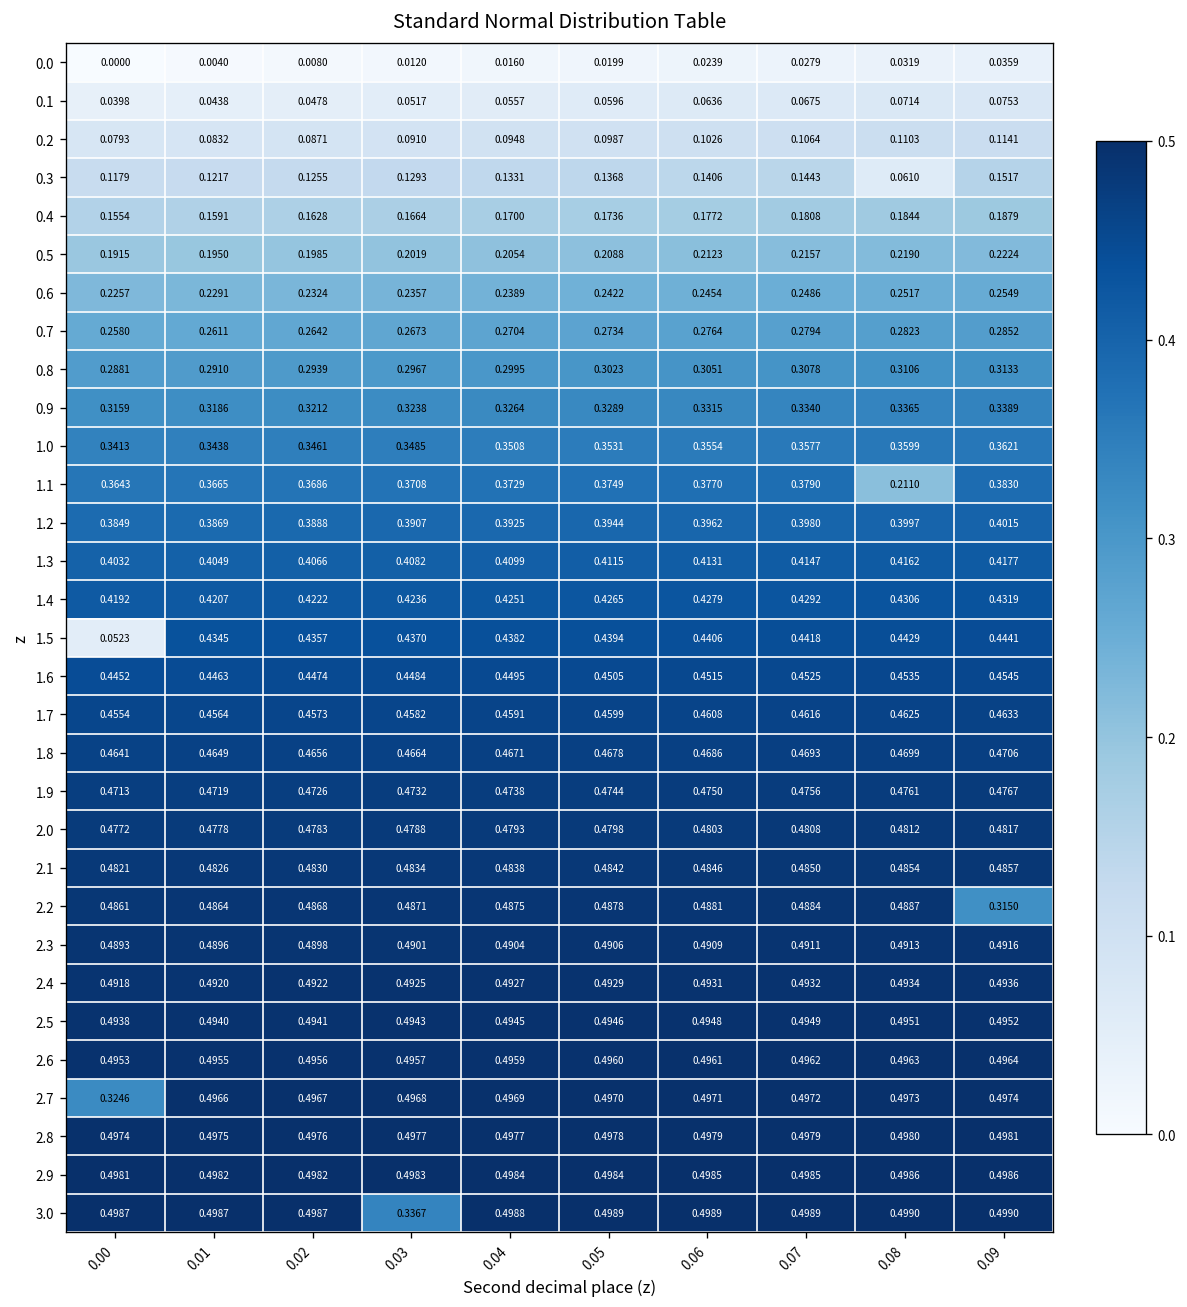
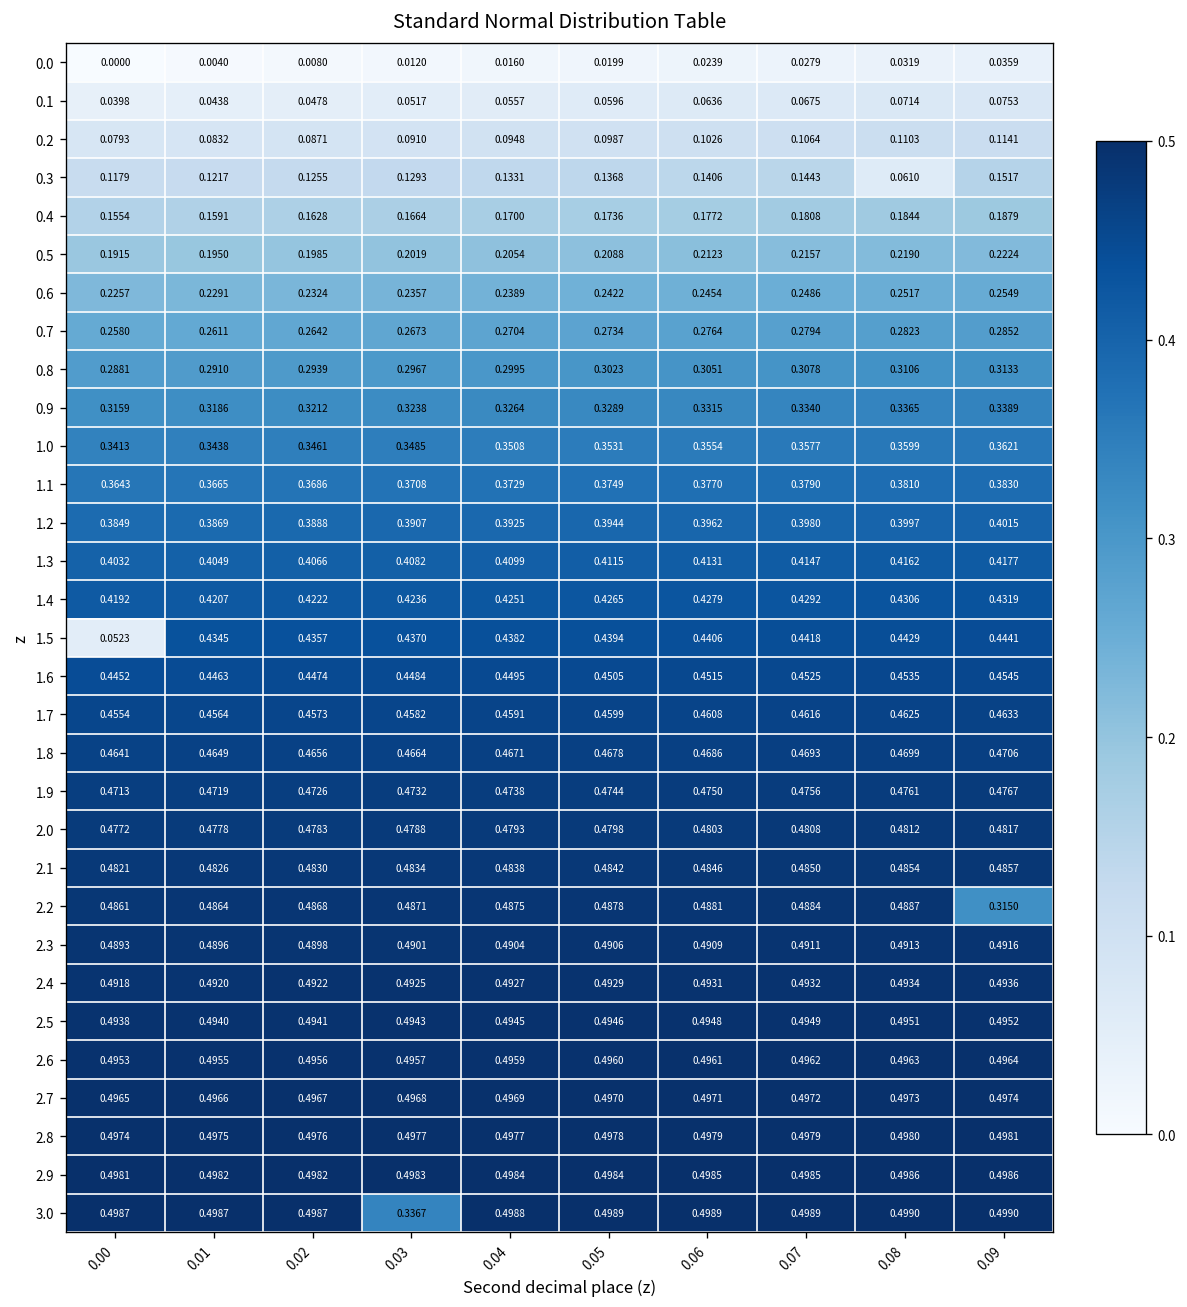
  {
    "1.1": {
      "0.00": 0.3643,
      "0.01": 0.3665,
      "0.02": 0.3686,
      "0.03": 0.3708,
      "0.04": 0.3729,
      "0.05": 0.3749,
      "0.06": 0.3770,
      "0.07": 0.3790,
-     "0.08": 0.2110,
+     "0.08": 0.3810,
      "0.09": 0.3830
    },
    "2.7": {
-     "0.00": 0.3246,
+     "0.00": 0.4965,
      "0.01": 0.4966,
      "0.02": 0.4967,
      "0.03": 0.4968,
      "0.04": 0.4969,
      "0.05": 0.4970,
      "0.06": 0.4971,
      "0.07": 0.4972,
      "0.08": 0.4973,
      "0.09": 0.4974
    }
  }
